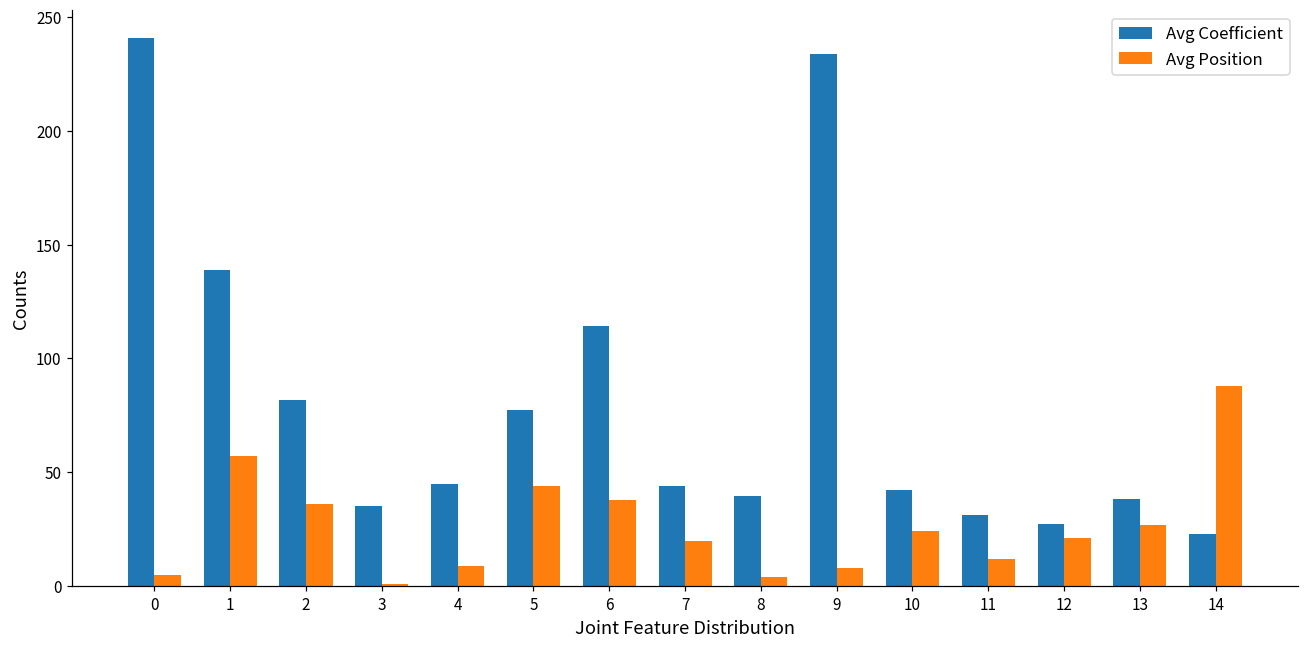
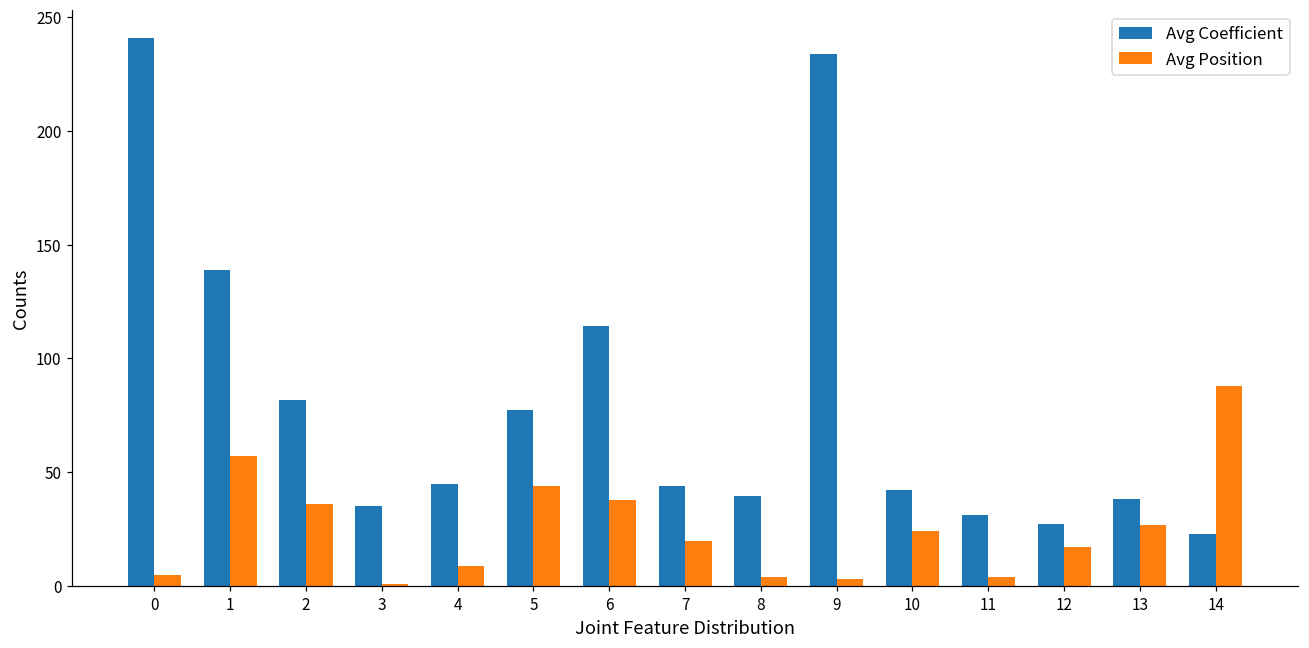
  {
    "Avg Coefficient": {
      "0": 241,
      "1": 139,
      "2": 82,
      "3": 35,
      "4": 45,
      "5": 77,
      "6": 114,
      "7": 44,
      "8": 39,
      "9": 234,
      "10": 42,
      "11": 31,
      "12": 27,
      "13": 38,
      "14": 23
    },
    "Avg Position": {
      "0": 5,
      "1": 57,
      "2": 36,
      "4": 9,
      "5": 44,
      "6": 38,
      "7": 20,
      "8": 4,
-     "9": 8,
+     "9": 3,
      "10": 24,
-     "11": 12,
-     "12": 21,
+     "11": 4,
+     "12": 17,
      "13": 27,
      "14": 88
    }
  }
